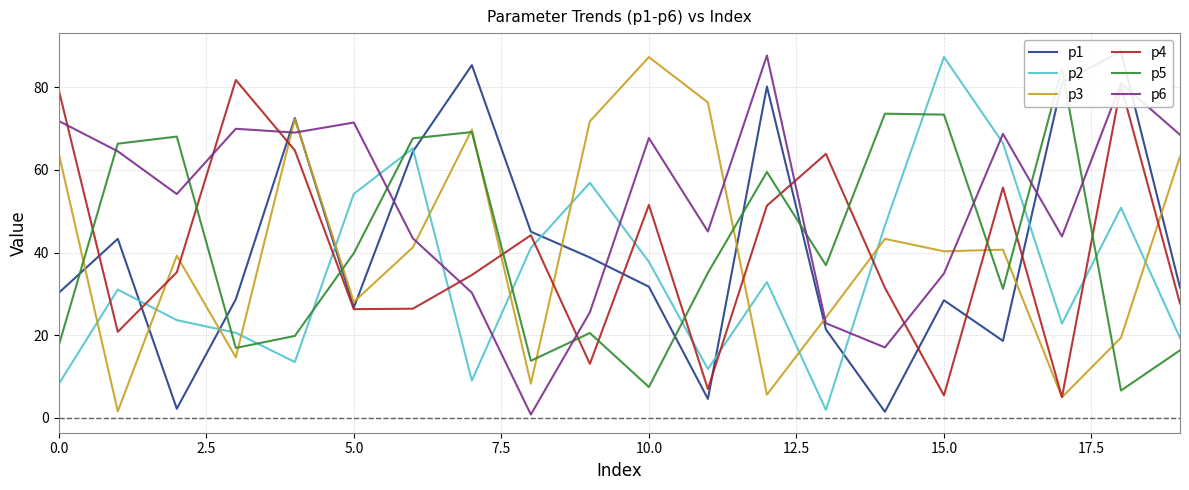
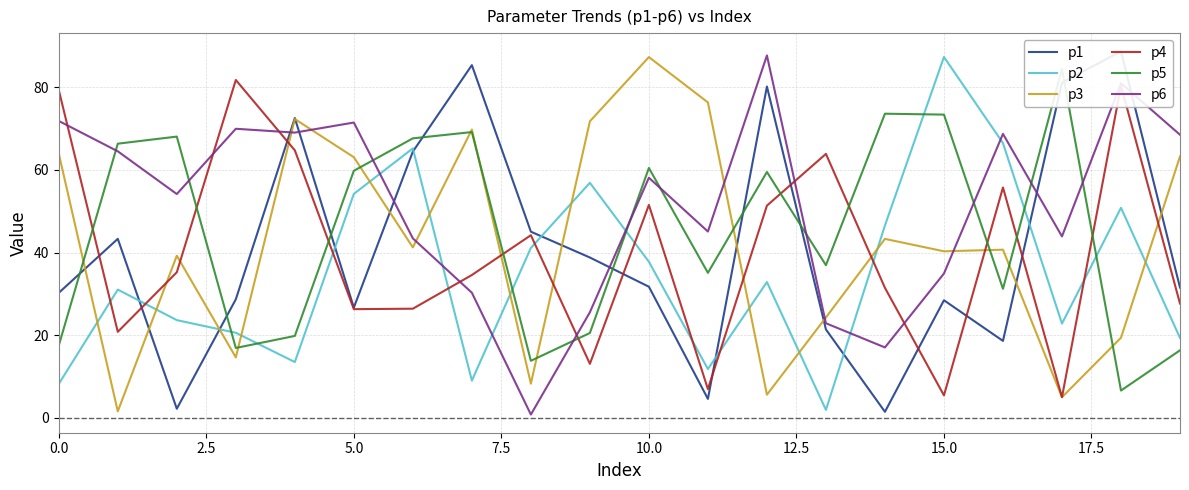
  {
    "p1": {
      "0.0": 30,
      "10.0": 32,
      "15.0": 28
    },
    "p2": {
      "0.0": 8,
      "5.0": 54,
      "10.0": 38,
      "15.0": 87
    },
    "p3": {
      "0.0": 64,
-     "5.0": 28,
+     "5.0": 63,
      "10.0": 87,
      "15.0": 40
    },
    "p4": {
      "0.0": 79,
      "10.0": 52,
      "15.0": 5
    },
    "p5": {
      "0.0": 18,
-     "5.0": 40,
-     "10.0": 7,
+     "5.0": 60,
+     "10.0": 60,
      "15.0": 73
    },
    "p6": {
      "0.0": 72,
      "5.0": 71,
-     "10.0": 68,
+     "10.0": 58,
      "15.0": 35
    }
  }
